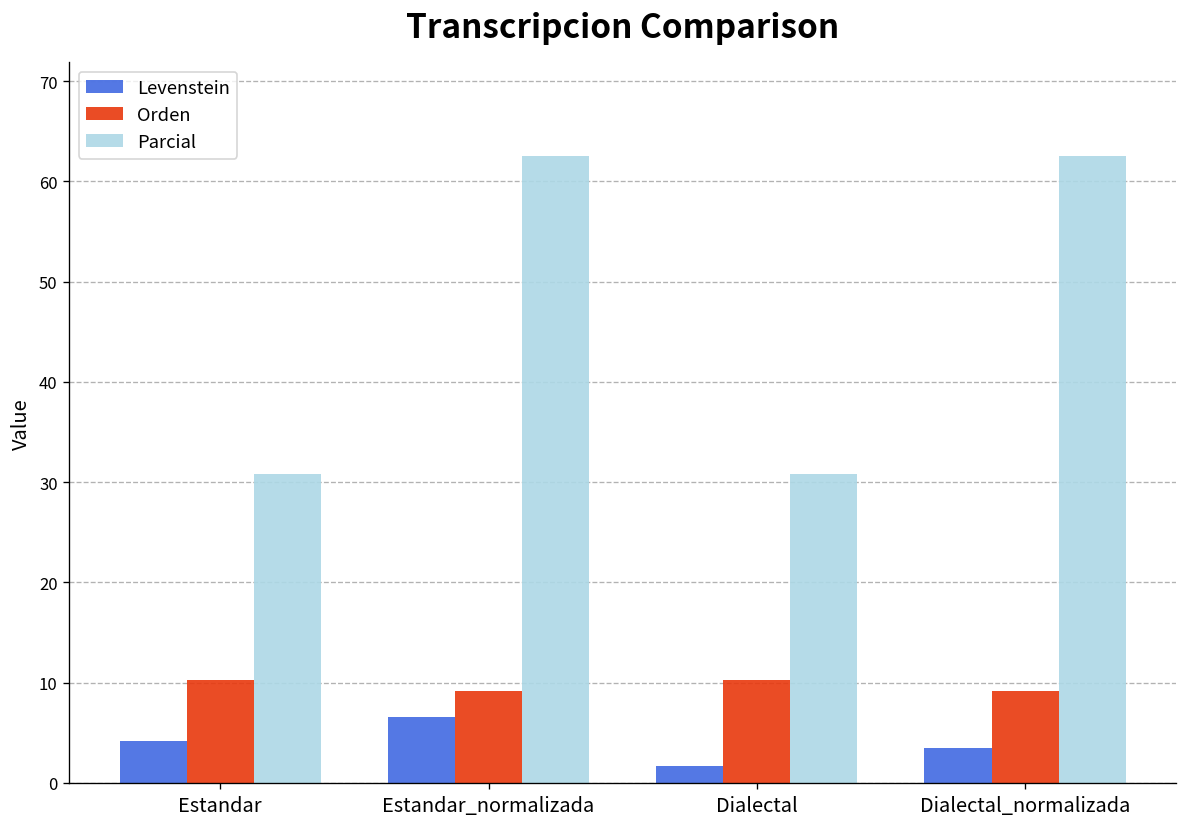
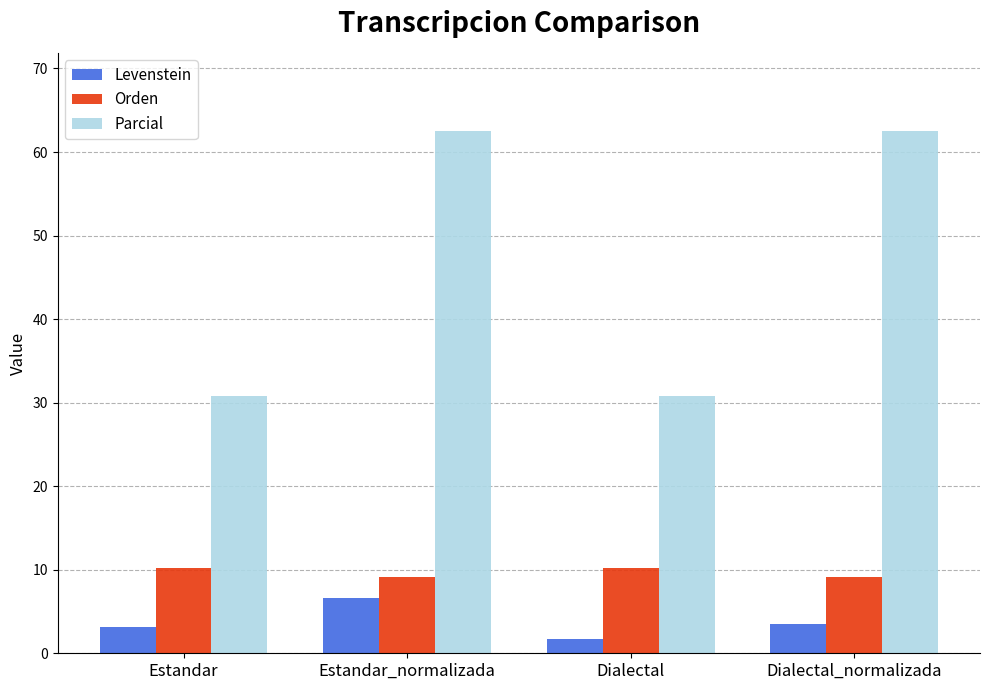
  {
    "Levenstein": {
-     "Estandar": 4,
+     "Estandar": 3,
      "Estandar_normalizada": 7,
      "Dialectal": 2,
      "Dialectal_normalizada": 4
    },
    "Orden": {
      "Estandar": 10,
      "Estandar_normalizada": 9,
      "Dialectal": 10,
      "Dialectal_normalizada": 9
    },
    "Parcial": {
      "Estandar": 31,
      "Estandar_normalizada": 63,
      "Dialectal": 31,
      "Dialectal_normalizada": 63
    }
  }
